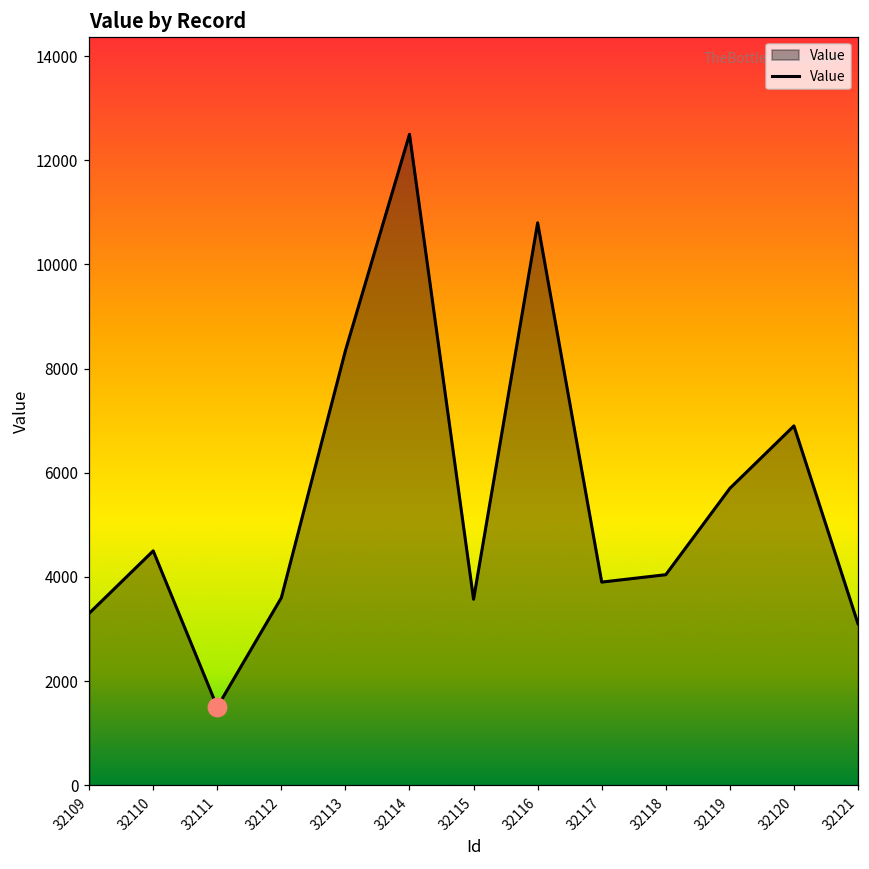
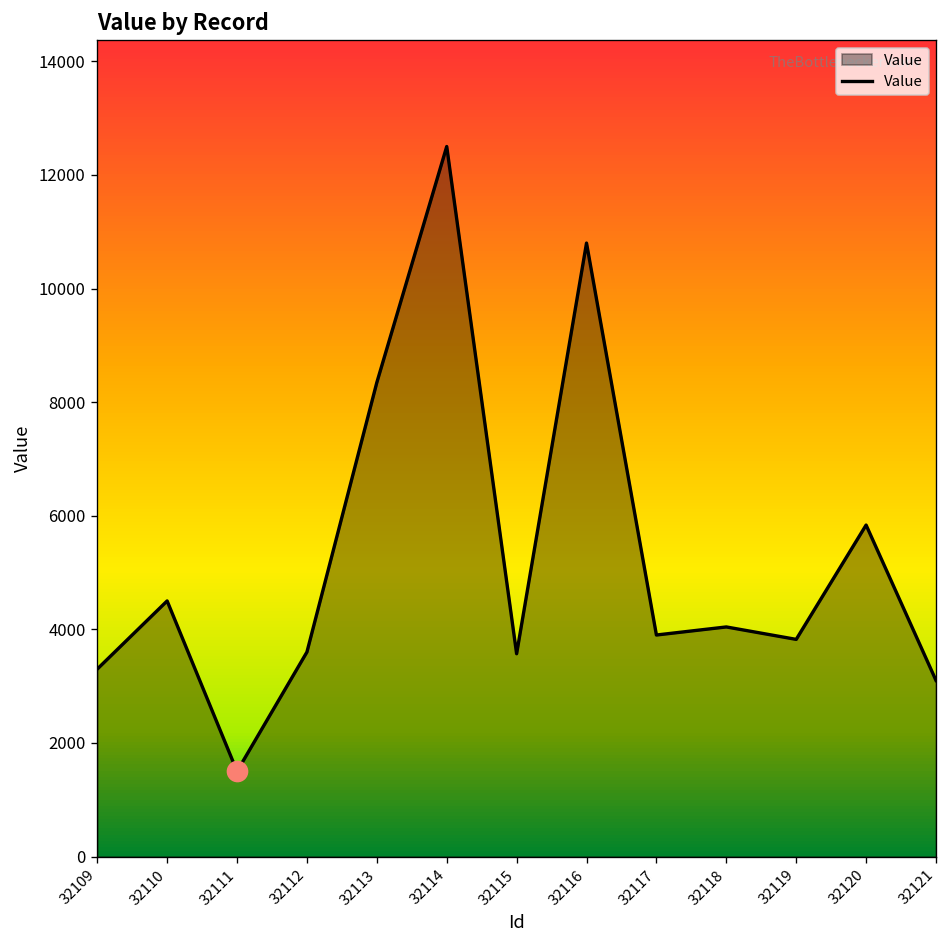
  {
    "Value": {
      "32109": 3300,
      "32110": 4500,
      "32112": 3600,
      "32113": 8300,
      "32114": 12500,
      "32115": 3600,
      "32116": 10800,
      "32117": 3900,
      "32118": 4000,
-     "32119": 5700,
-     "32120": 6900,
+     "32119": 3800,
+     "32120": 5800,
      "32121": 3100
    }
  }
